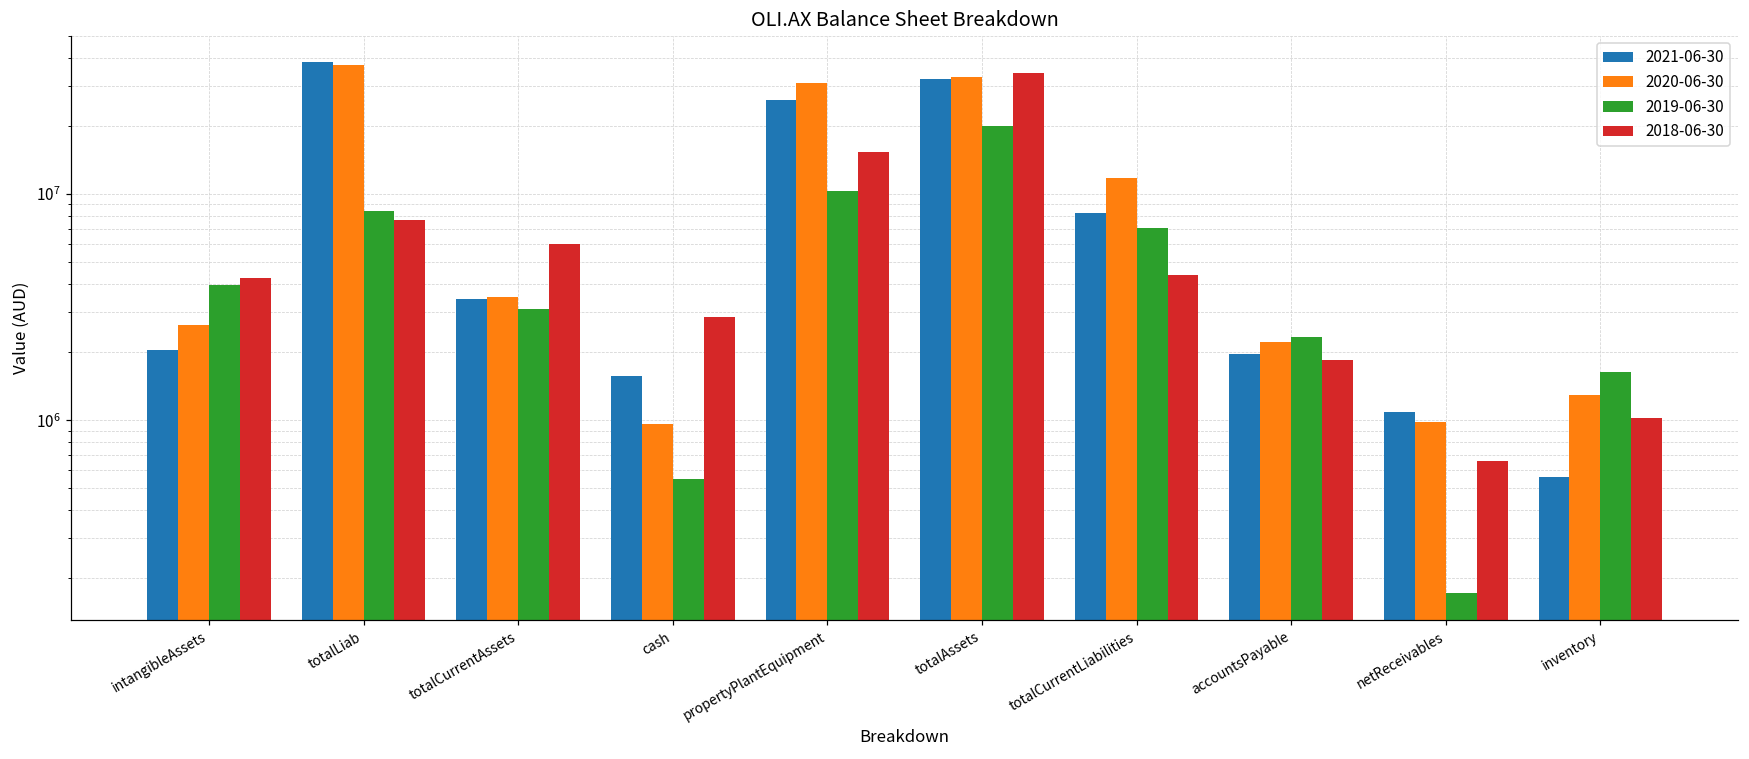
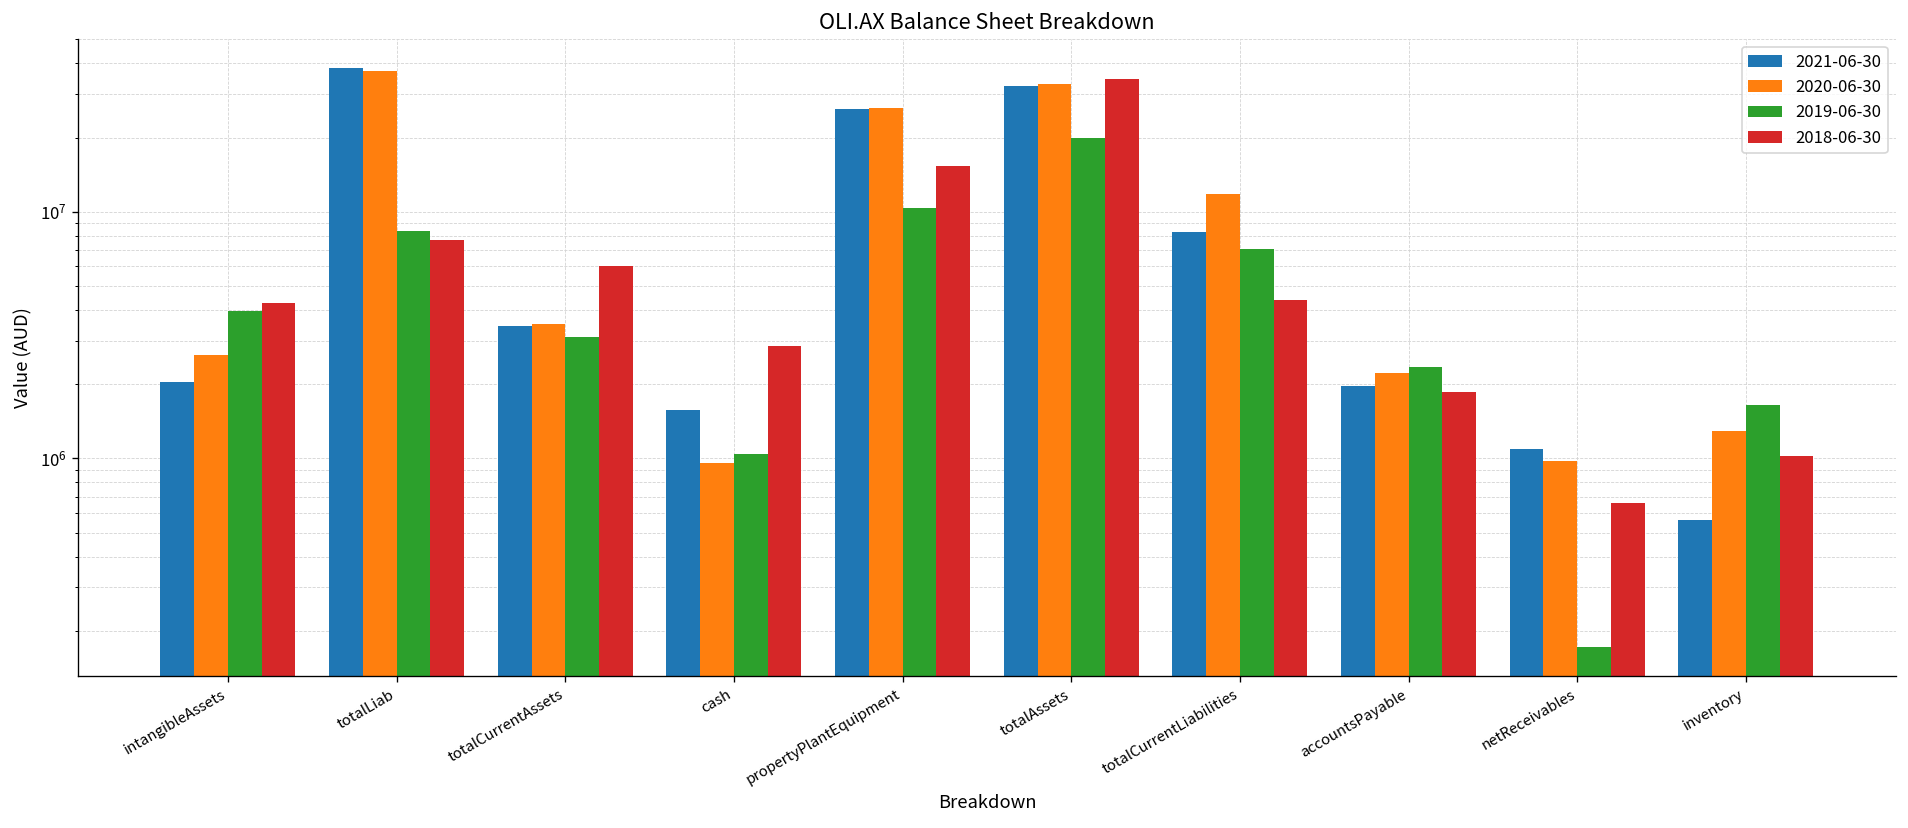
  {
    "2021-06-30": {
      "intangibleAssets": 2000000,
      "totalLiab": 38000000,
      "totalCurrentAssets": 3400000,
      "cash": 1600000,
      "propertyPlantEquipment": 26000000,
      "totalAssets": 32000000,
      "totalCurrentLiabilities": 8300000,
      "accountsPayable": 2000000,
      "netReceivables": 1100000,
      "inventory": 560000
    },
    "2020-06-30": {
      "intangibleAssets": 2600000,
      "totalLiab": 37000000,
      "totalCurrentAssets": 3500000,
      "cash": 1000000,
-     "propertyPlantEquipment": 31000000,
+     "propertyPlantEquipment": 26000000,
      "totalAssets": 33000000,
      "totalCurrentLiabilities": 12000000,
      "accountsPayable": 2200000,
      "netReceivables": 1000000,
      "inventory": 1300000
    },
    "2019-06-30": {
      "intangibleAssets": 4000000,
      "totalLiab": 8400000,
      "totalCurrentAssets": 3100000,
-     "cash": 550000,
+     "cash": 1000000,
      "propertyPlantEquipment": 10000000,
      "totalAssets": 20000000,
      "totalCurrentLiabilities": 7100000,
      "accountsPayable": 2300000,
      "netReceivables": 170000,
      "inventory": 1600000
    },
    "2018-06-30": {
      "intangibleAssets": 4300000,
      "totalLiab": 7700000,
      "totalCurrentAssets": 6000000,
      "cash": 2900000,
      "propertyPlantEquipment": 15000000,
      "totalAssets": 34000000,
      "totalCurrentLiabilities": 4400000,
      "accountsPayable": 1900000,
      "netReceivables": 660000,
      "inventory": 1000000
    }
  }
